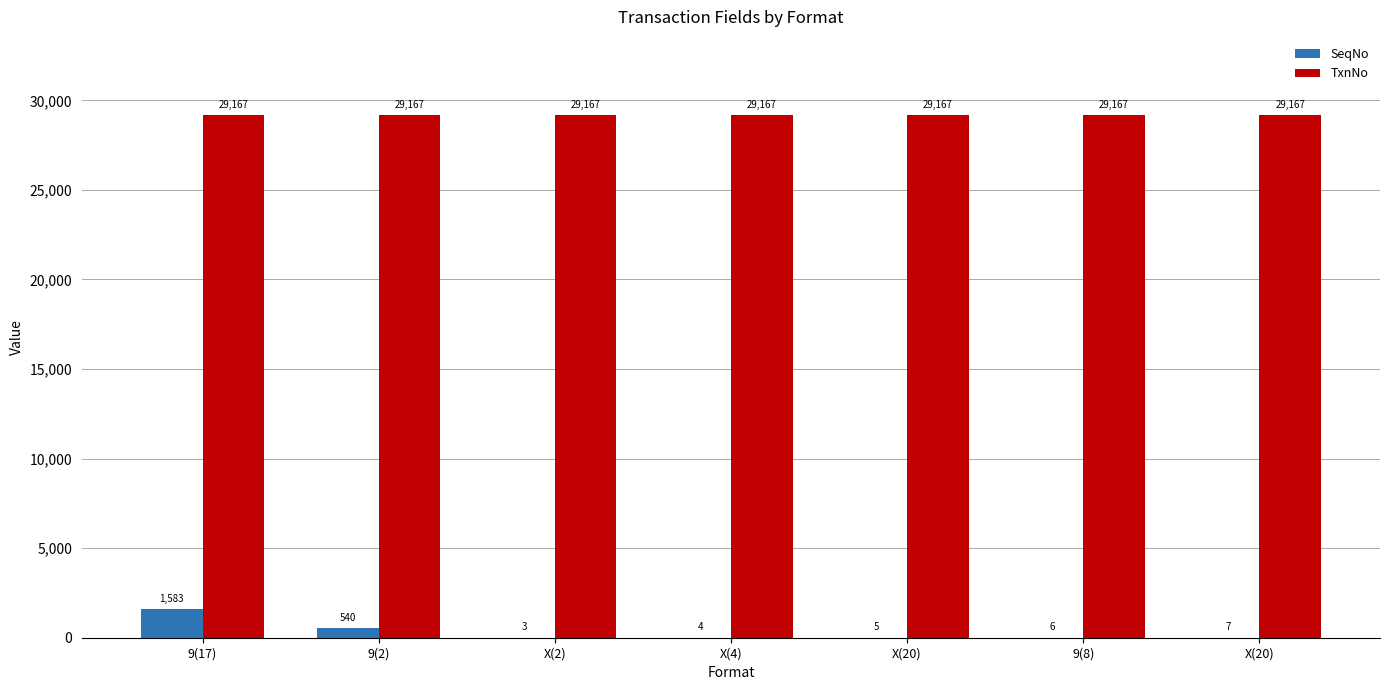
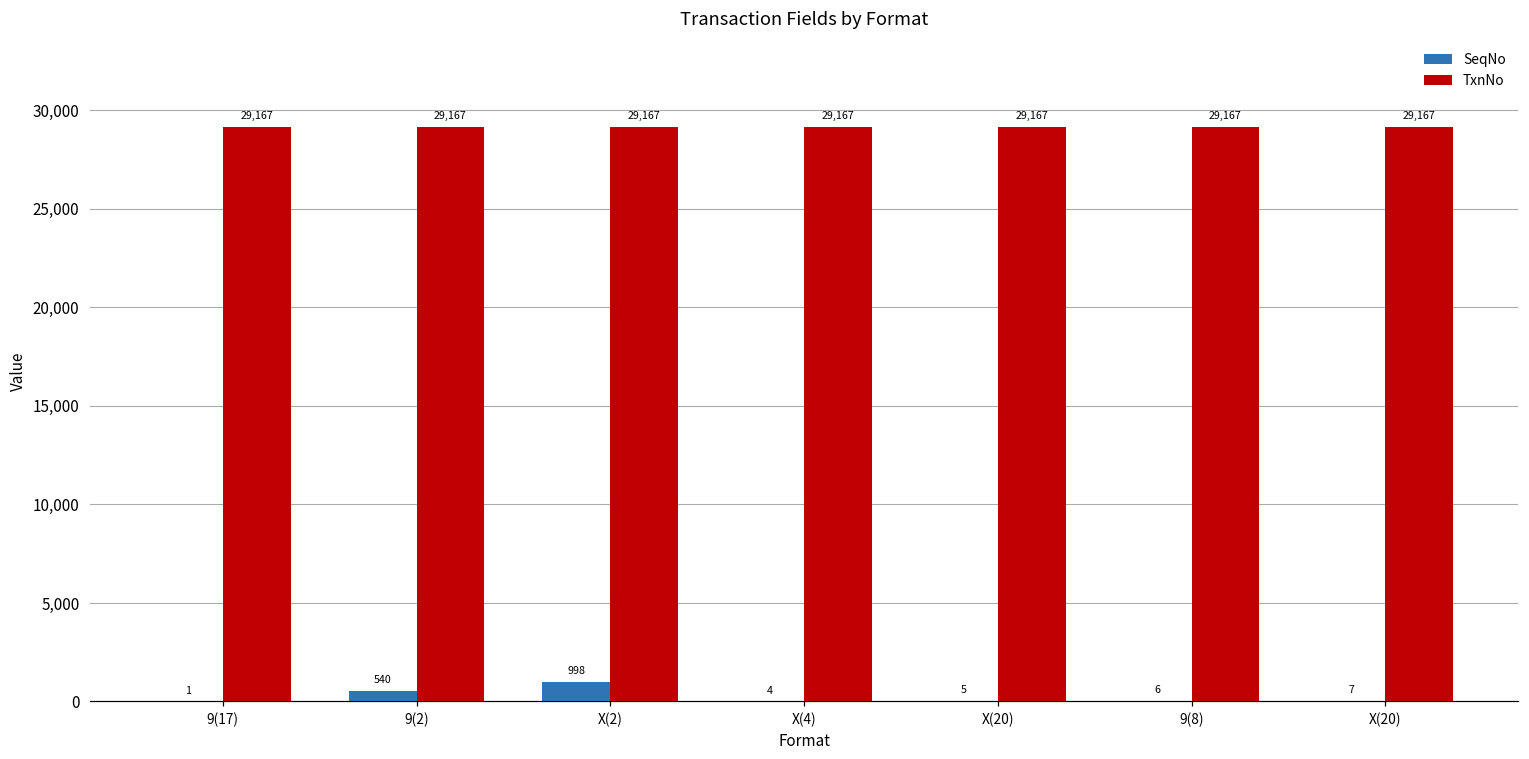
  {
    "SeqNo": {
-     "9(17)": "1,583",
+     "9(17)": "1",
      "9(2)": "540",
-     "X(2)": "3",
+     "X(2)": "998",
      "X(4)": "4",
      "9(8)": "6"
    },
    "TxnNo": {
      "9(17)": "29,167",
      "9(2)": "29,167",
      "X(2)": "29,167",
      "X(4)": "29,167",
      "9(8)": "29,167"
    }
  }
